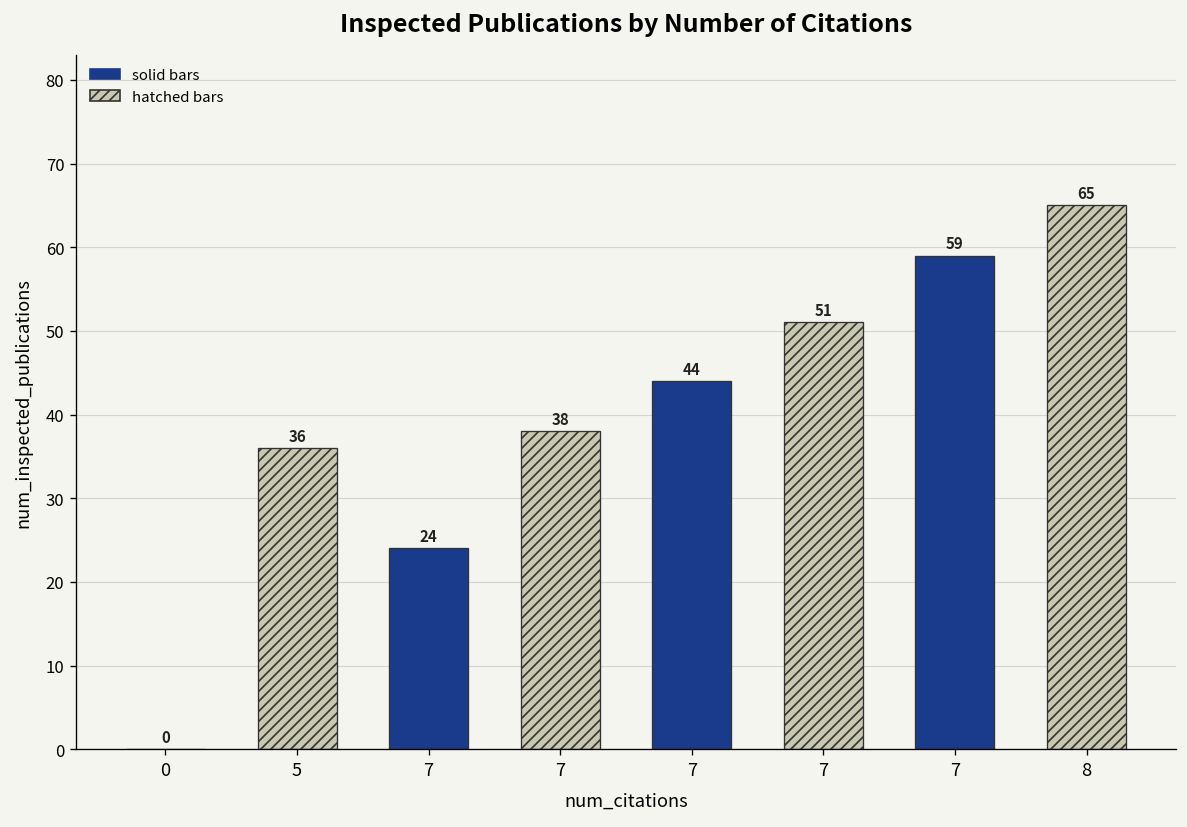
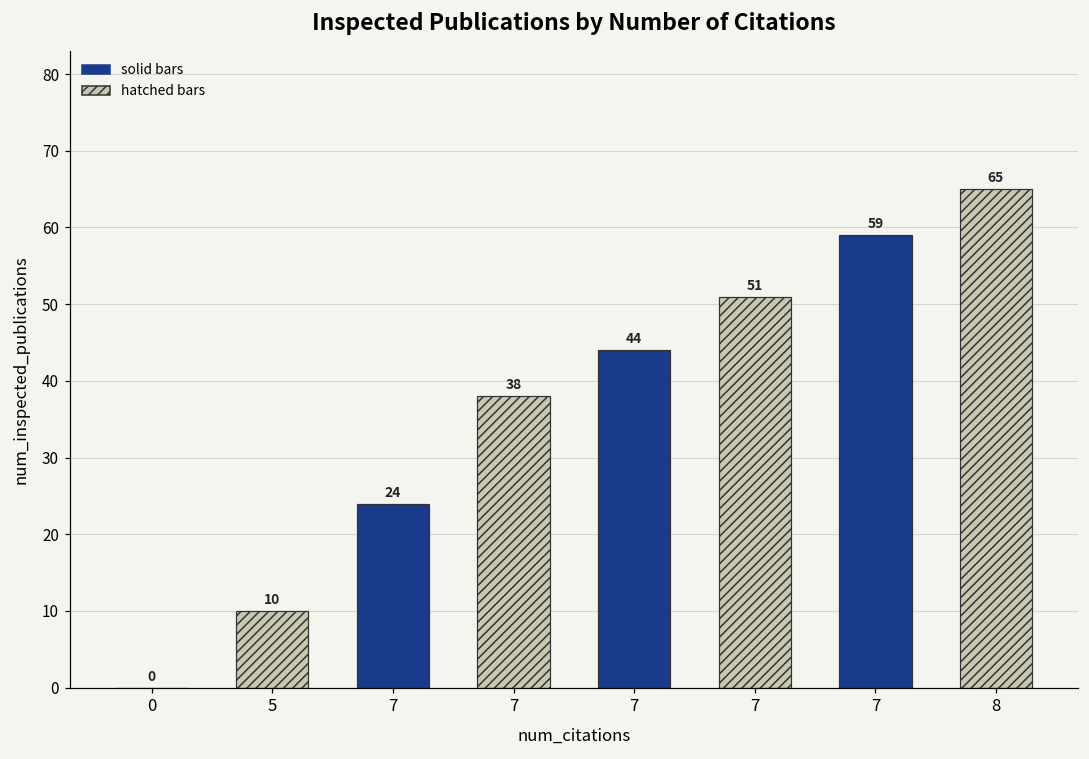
  {
    "0": 0,
-   "5": 36,
+   "5": 10,
    "8": 65
  }
